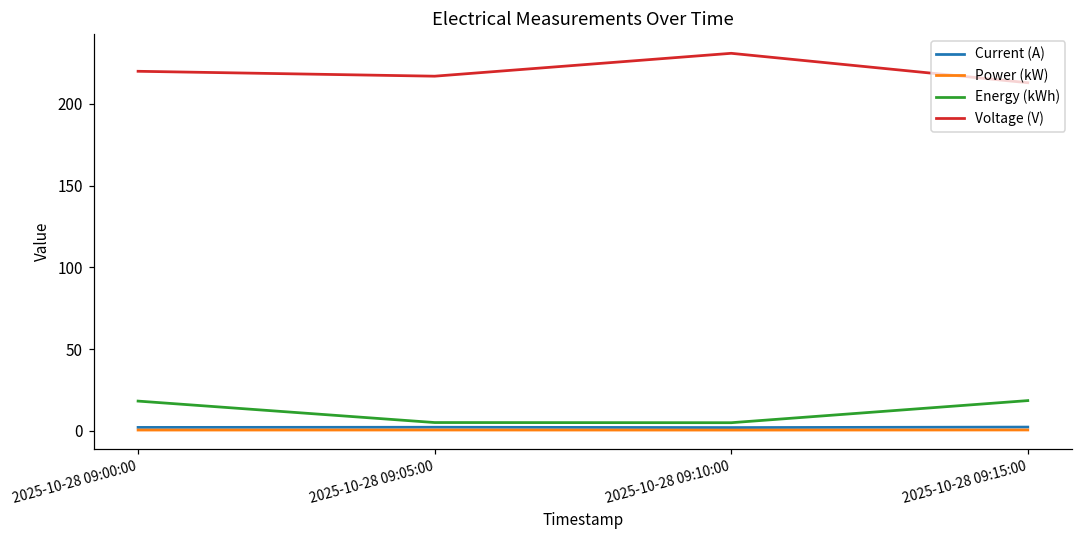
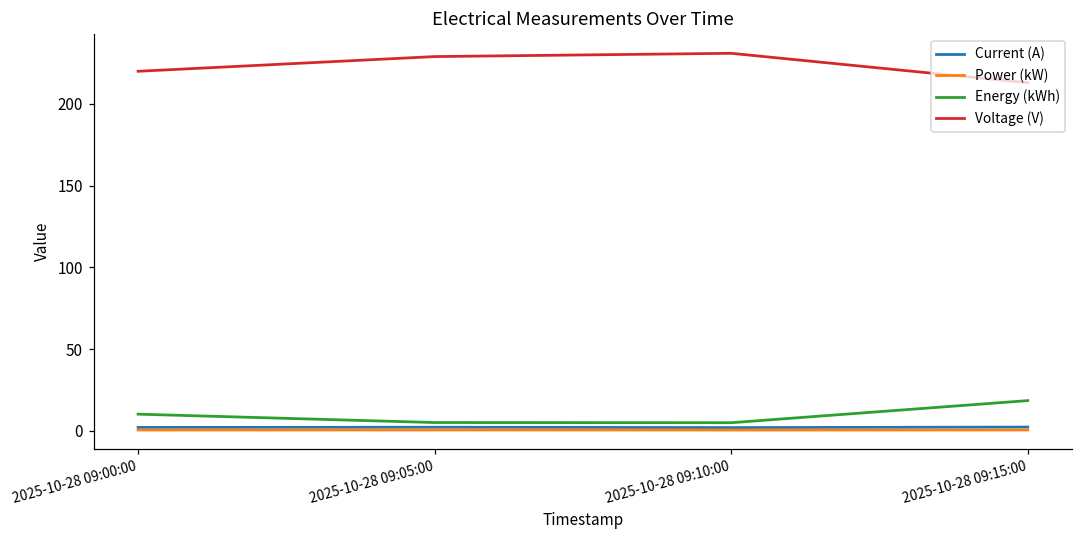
  {
    "Current (A)": {
      "2025-10-28 09:15:00": 2
    },
    "Power (kW)": {
      "2025-10-28 09:15:00": 1
    },
    "Energy (kWh)": {
-     "2025-10-28 09:00:00": 18,
+     "2025-10-28 09:00:00": 10,
      "2025-10-28 09:05:00": 5,
      "2025-10-28 09:10:00": 5,
      "2025-10-28 09:15:00": 19
    },
    "Voltage (V)": {
      "2025-10-28 09:00:00": 220,
-     "2025-10-28 09:05:00": 217,
+     "2025-10-28 09:05:00": 229,
      "2025-10-28 09:10:00": 231
    }
  }
